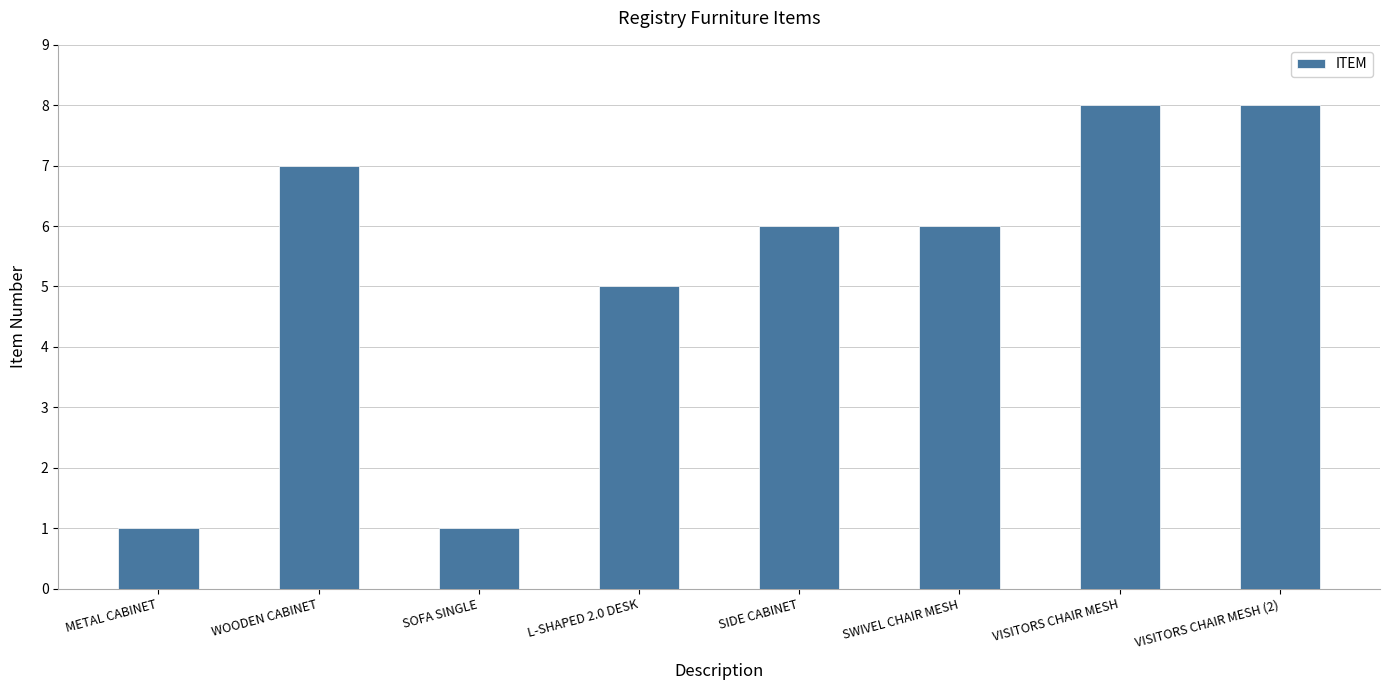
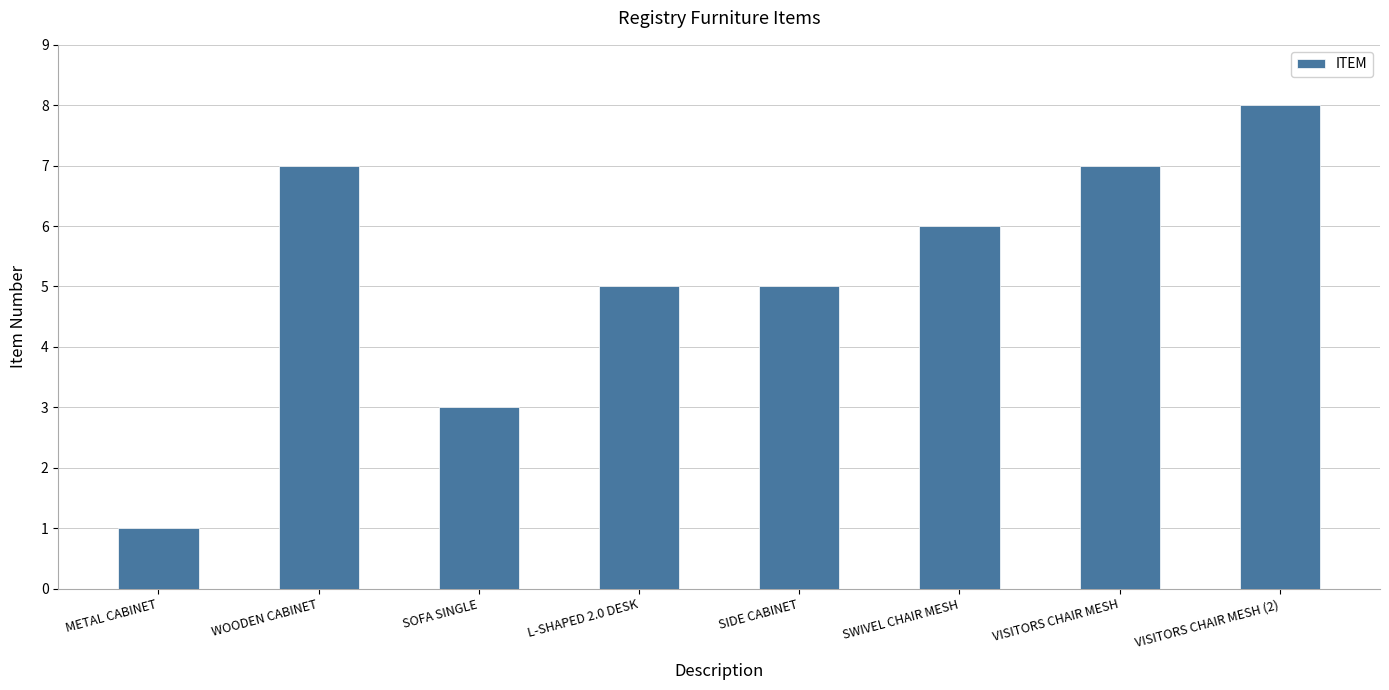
  {
    "METAL CABINET": 1,
    "WOODEN CABINET": 7,
-   "SOFA SINGLE": 1,
+   "SOFA SINGLE": 3,
    "L-SHAPED 2.0 DESK": 5,
-   "SIDE CABINET": 6,
+   "SIDE CABINET": 5,
    "SWIVEL CHAIR MESH": 6,
-   "VISITORS CHAIR MESH": 8,
+   "VISITORS CHAIR MESH": 7,
    "VISITORS CHAIR MESH (2)": 8
  }
